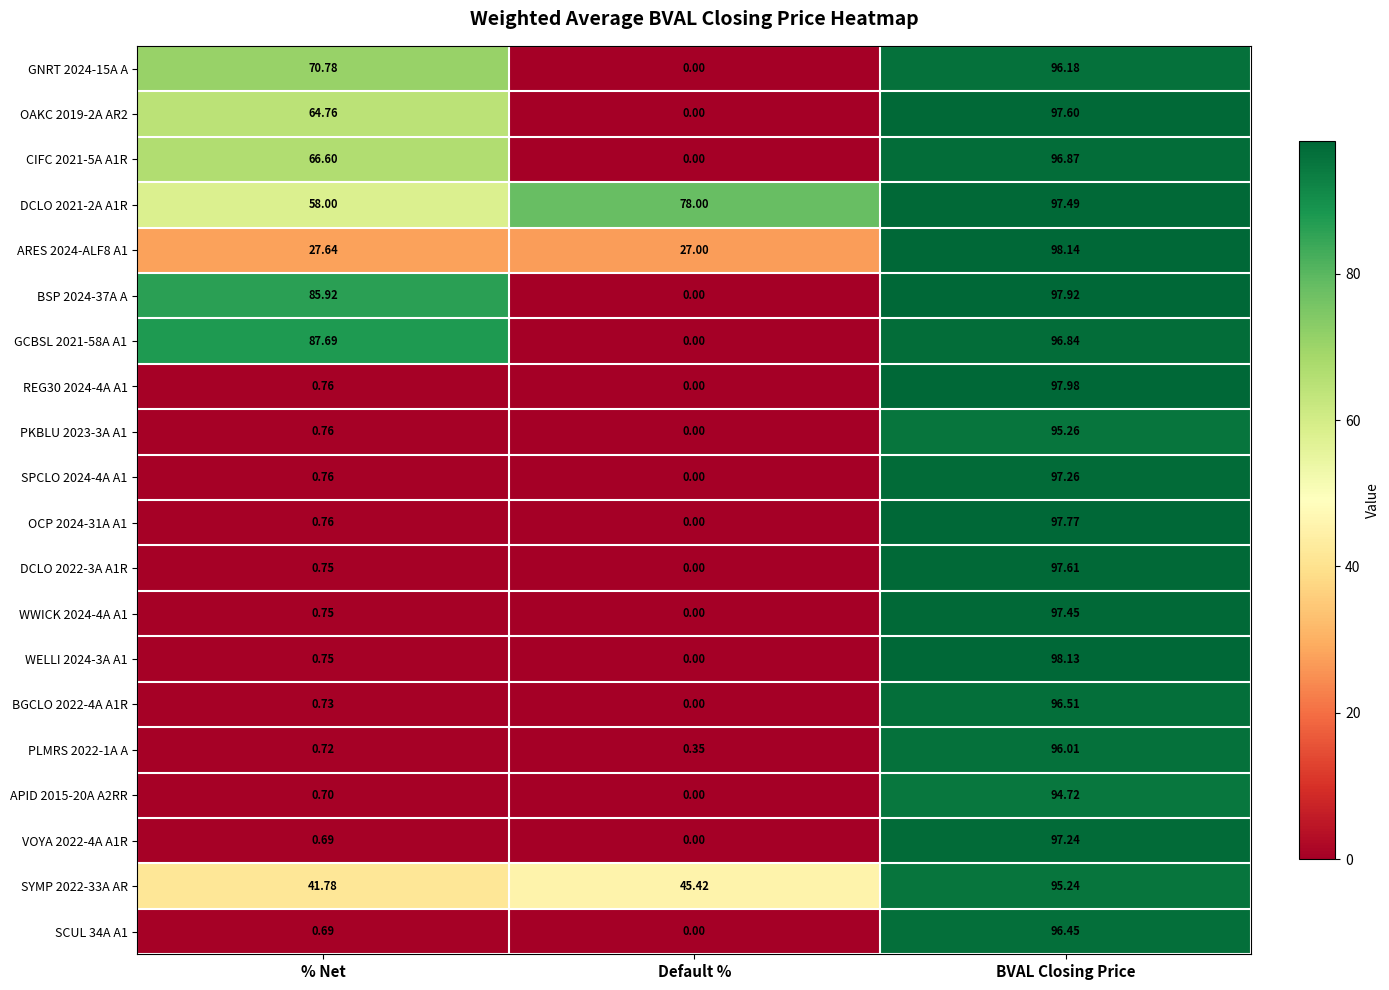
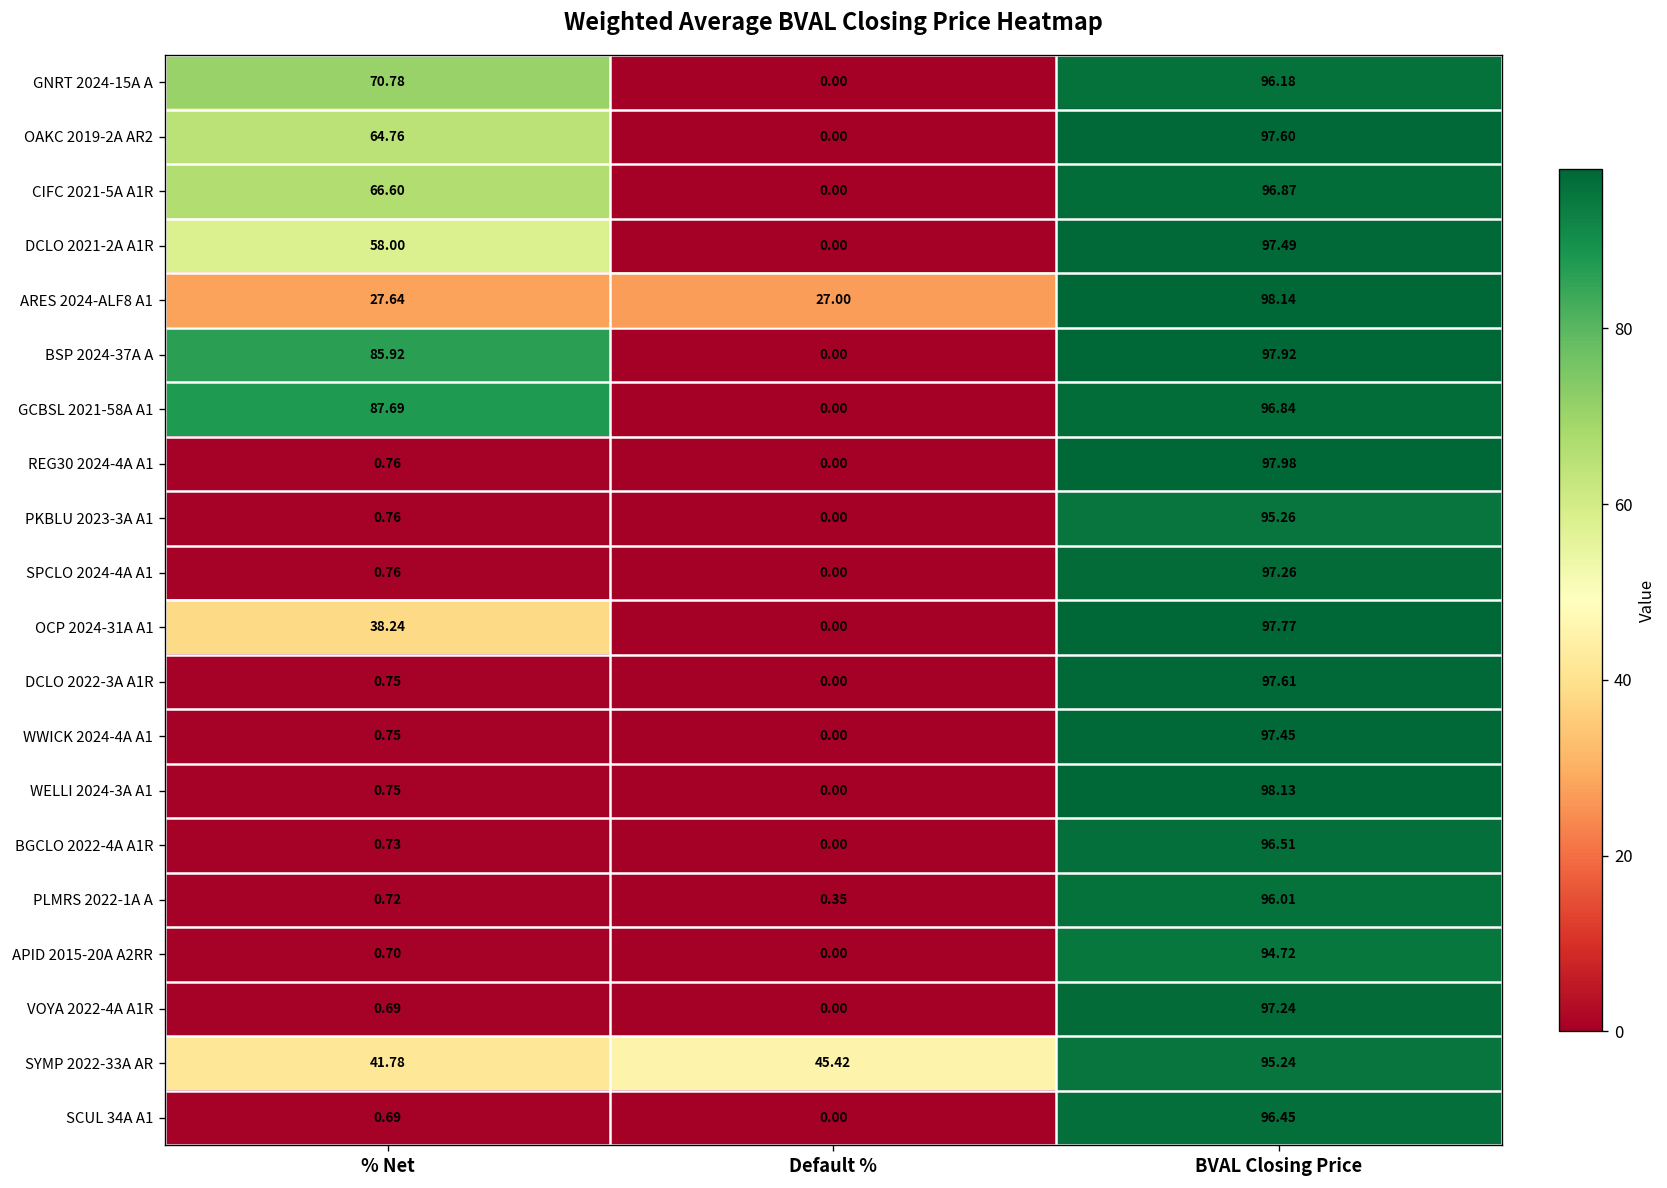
  {
    "GNRT 2024-15A A": {
      "% Net": 70.78,
      "Default %": 0.00,
      "BVAL Closing Price": 96.18
    },
    "OAKC 2019-2A AR2": {
      "% Net": 64.76,
      "Default %": 0.00,
      "BVAL Closing Price": 97.60
    },
    "CIFC 2021-5A A1R": {
      "% Net": 66.60,
      "Default %": 0.00,
      "BVAL Closing Price": 96.87
    },
    "DCLO 2021-2A A1R": {
      "% Net": 58.00,
-     "Default %": 78.00,
+     "Default %": 0.00,
      "BVAL Closing Price": 97.49
    },
    "ARES 2024-ALF8 A1": {
      "% Net": 27.64,
      "Default %": 27.00,
      "BVAL Closing Price": 98.14
    },
    "BSP 2024-37A A": {
      "% Net": 85.92,
      "Default %": 0.00,
      "BVAL Closing Price": 97.92
    },
    "GCBSL 2021-58A A1": {
      "% Net": 87.69,
      "Default %": 0.00,
      "BVAL Closing Price": 96.84
    },
    "REG30 2024-4A A1": {
      "% Net": 0.76,
      "Default %": 0.00,
      "BVAL Closing Price": 97.98
    },
    "PKBLU 2023-3A A1": {
      "% Net": 0.76,
      "Default %": 0.00,
      "BVAL Closing Price": 95.26
    },
    "SPCLO 2024-4A A1": {
      "% Net": 0.76,
      "Default %": 0.00,
      "BVAL Closing Price": 97.26
    },
    "OCP 2024-31A A1": {
-     "% Net": 0.76,
+     "% Net": 38.24,
      "Default %": 0.00,
      "BVAL Closing Price": 97.77
    },
    "DCLO 2022-3A A1R": {
      "% Net": 0.75,
      "Default %": 0.00,
      "BVAL Closing Price": 97.61
    },
    "WWICK 2024-4A A1": {
      "% Net": 0.75,
      "Default %": 0.00,
      "BVAL Closing Price": 97.45
    },
    "WELLI 2024-3A A1": {
      "% Net": 0.75,
      "Default %": 0.00,
      "BVAL Closing Price": 98.13
    },
    "BGCLO 2022-4A A1R": {
      "% Net": 0.73,
      "Default %": 0.00,
      "BVAL Closing Price": 96.51
    },
    "PLMRS 2022-1A A": {
      "% Net": 0.72,
      "Default %": 0.35,
      "BVAL Closing Price": 96.01
    },
    "APID 2015-20A A2RR": {
      "% Net": 0.70,
      "Default %": 0.00,
      "BVAL Closing Price": 94.72
    },
    "VOYA 2022-4A A1R": {
      "% Net": 0.69,
      "Default %": 0.00,
      "BVAL Closing Price": 97.24
    },
    "SYMP 2022-33A AR": {
      "% Net": 41.78,
      "Default %": 45.42,
      "BVAL Closing Price": 95.24
    },
    "SCUL 34A A1": {
      "% Net": 0.69,
      "Default %": 0.00,
      "BVAL Closing Price": 96.45
    }
  }
